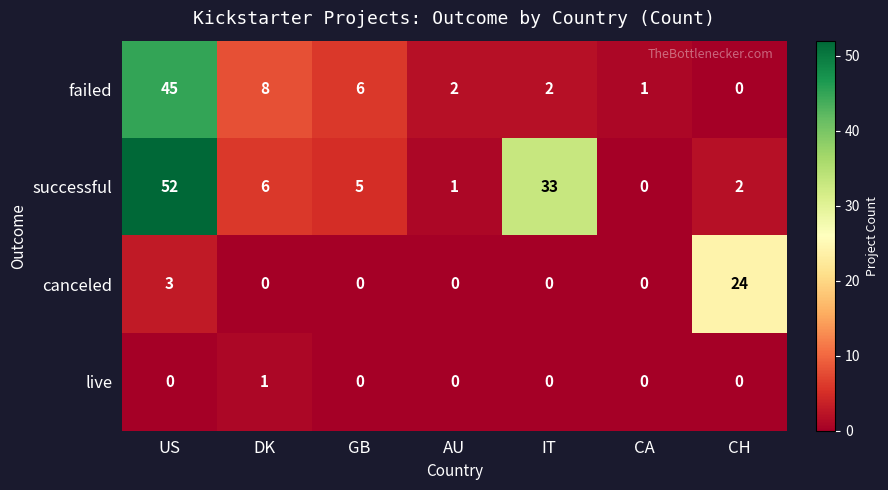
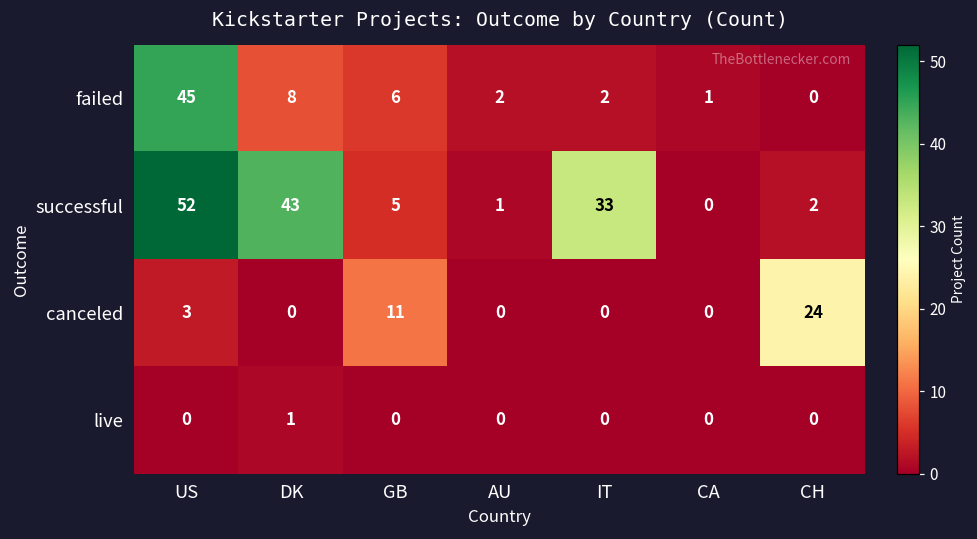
  {
    "failed": {
      "US": 45,
      "DK": 8,
      "GB": 6,
      "AU": 2,
      "IT": 2,
      "CA": 1
    },
    "successful": {
      "US": 52,
-     "DK": 6,
+     "DK": 43,
      "GB": 5,
      "AU": 1,
      "IT": 33,
      "CA": 0,
      "CH": 2
    },
    "canceled": {
      "US": 3,
      "DK": 0,
-     "GB": 0,
+     "GB": 11,
      "AU": 0,
      "IT": 0,
      "CA": 0,
      "CH": 24
    },
    "live": {
      "US": 0,
      "DK": 1,
      "GB": 0,
      "AU": 0,
      "IT": 0,
      "CA": 0,
      "CH": 0
    }
  }
